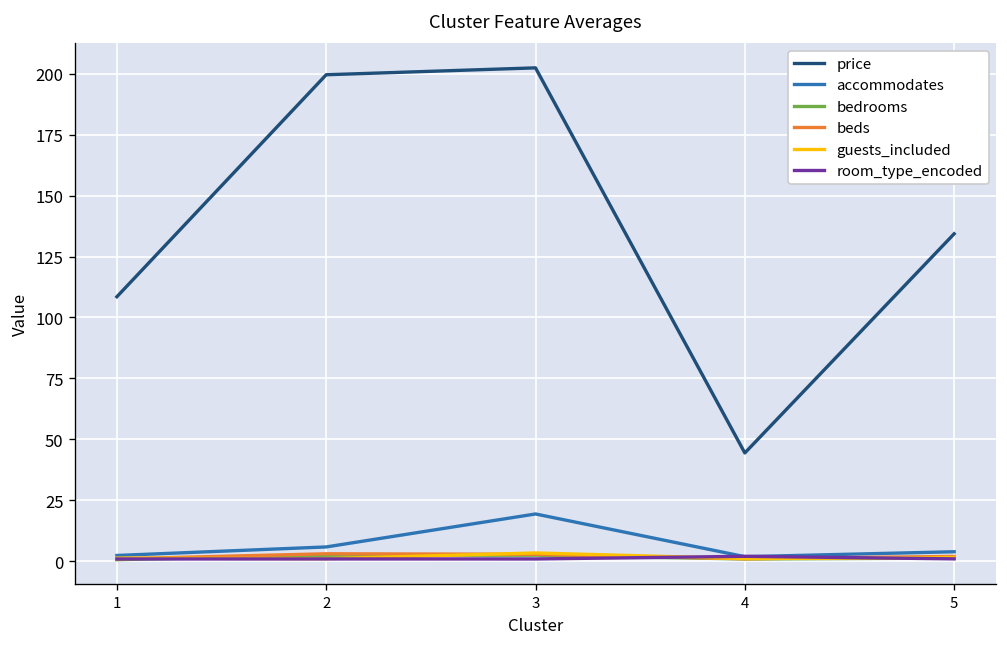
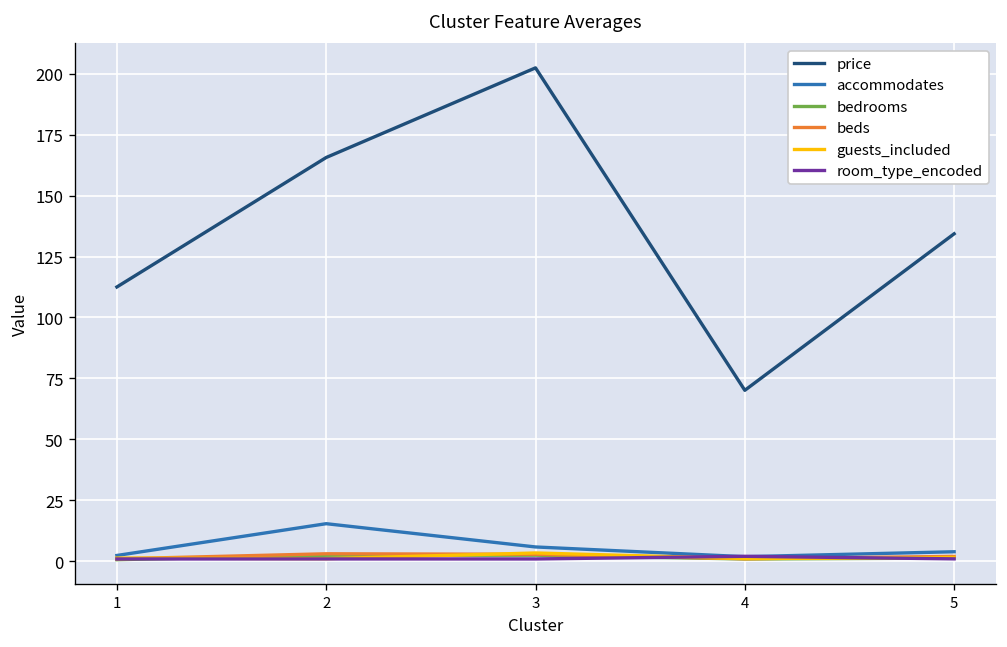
  {
    "price": {
-     "1": 109,
-     "2": 200,
+     "1": 113,
+     "2": 166,
      "3": 202,
-     "4": 44,
+     "4": 70,
      "5": 134
    },
    "accommodates": {
-     "2": 6,
-     "3": 19,
+     "2": 15,
+     "3": 6,
      "5": 4
    },
    "room_type_encoded": {
      "3": 1
    }
  }
